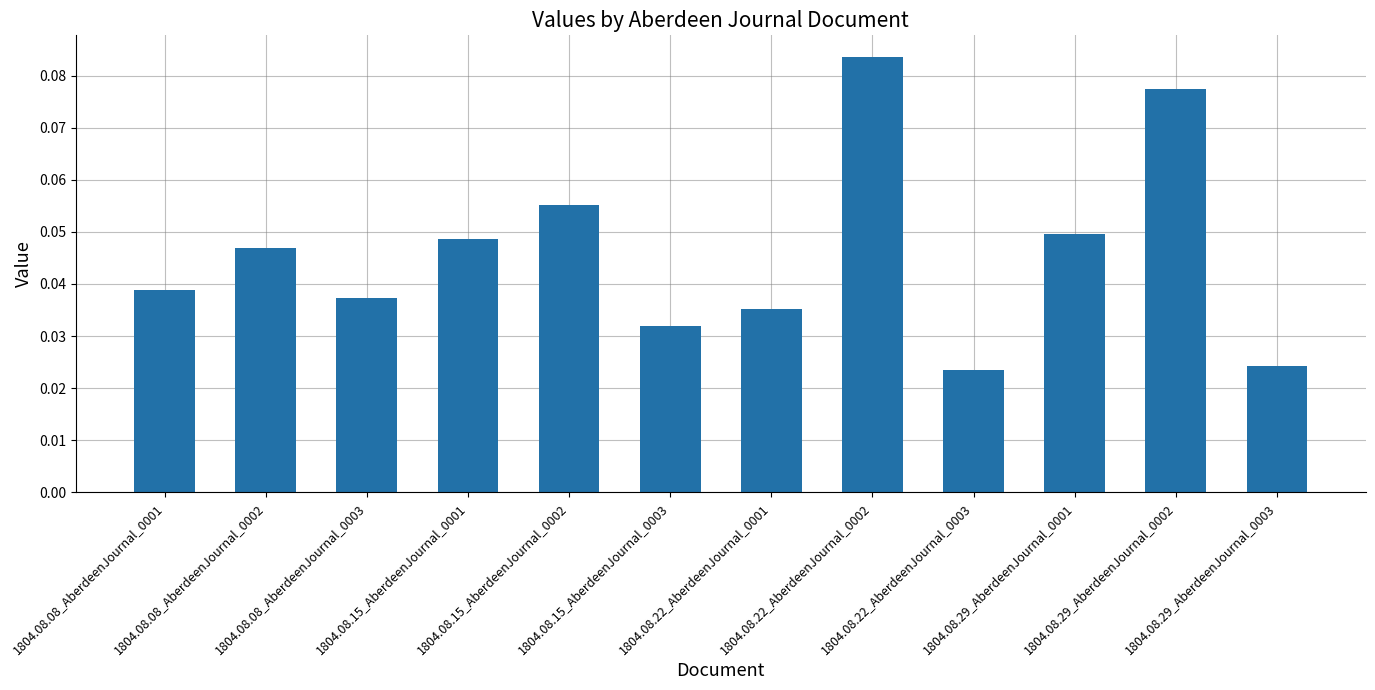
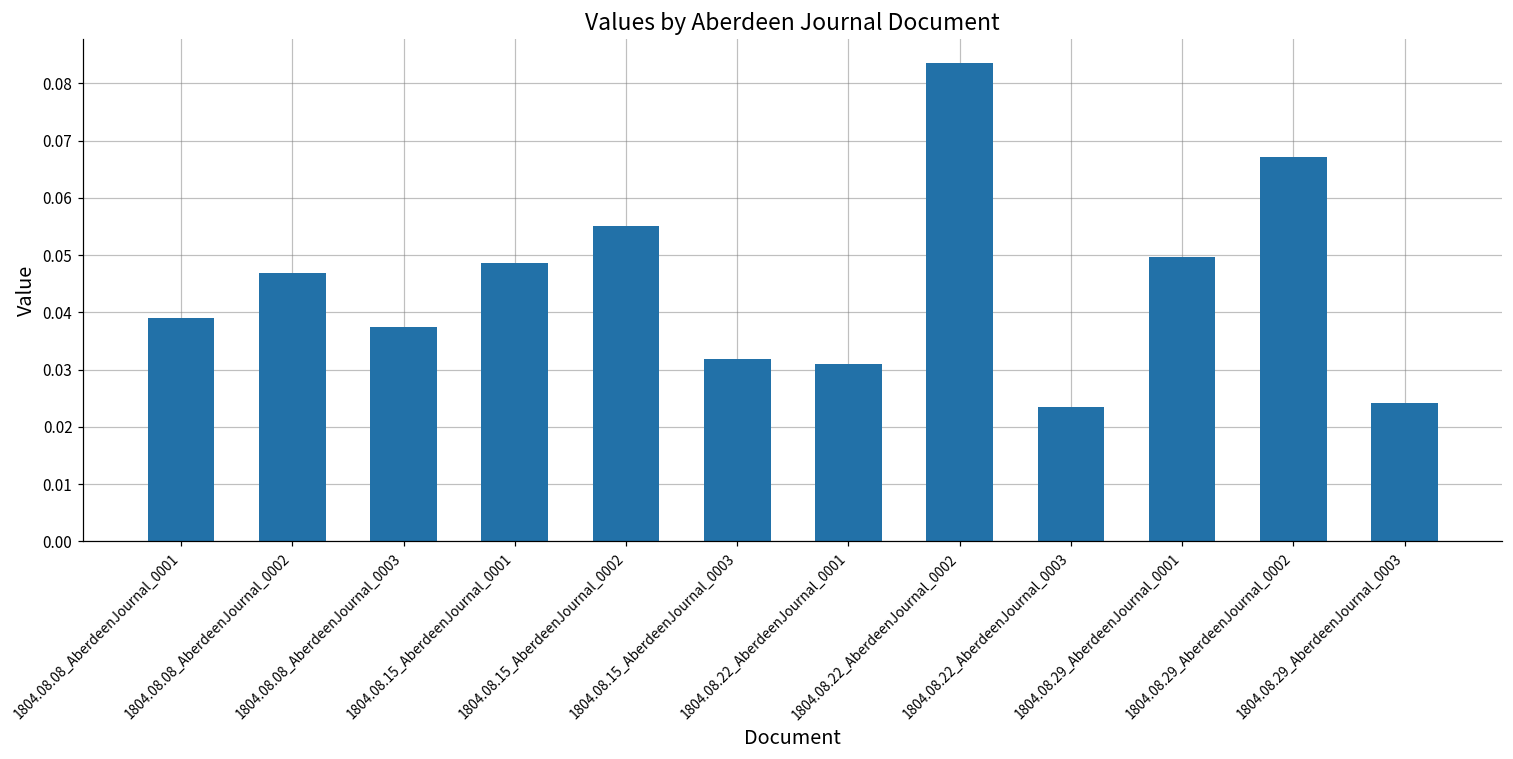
  {
    "1804.08.08_AberdeenJournal_0001": 0.039,
    "1804.08.08_AberdeenJournal_0002": 0.047,
    "1804.08.08_AberdeenJournal_0003": 0.037,
    "1804.08.15_AberdeenJournal_0001": 0.049,
    "1804.08.15_AberdeenJournal_0002": 0.055,
    "1804.08.15_AberdeenJournal_0003": 0.032,
-   "1804.08.22_AberdeenJournal_0001": 0.035,
+   "1804.08.22_AberdeenJournal_0001": 0.031,
    "1804.08.22_AberdeenJournal_0002": 0.084,
    "1804.08.22_AberdeenJournal_0003": 0.023,
    "1804.08.29_AberdeenJournal_0001": 0.050,
-   "1804.08.29_AberdeenJournal_0002": 0.078,
+   "1804.08.29_AberdeenJournal_0002": 0.067,
    "1804.08.29_AberdeenJournal_0003": 0.024
  }
